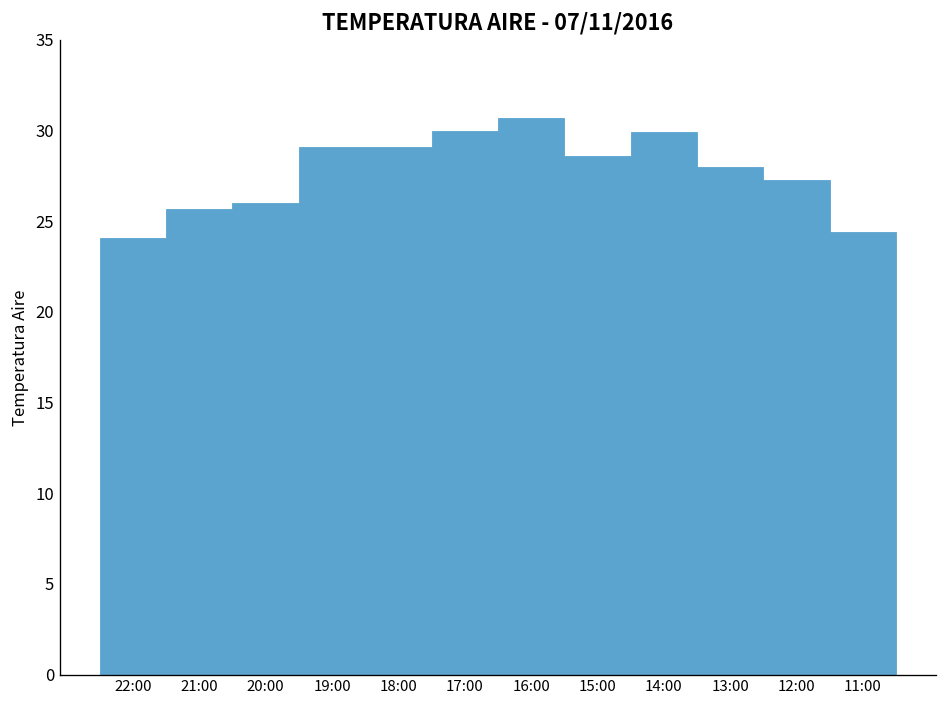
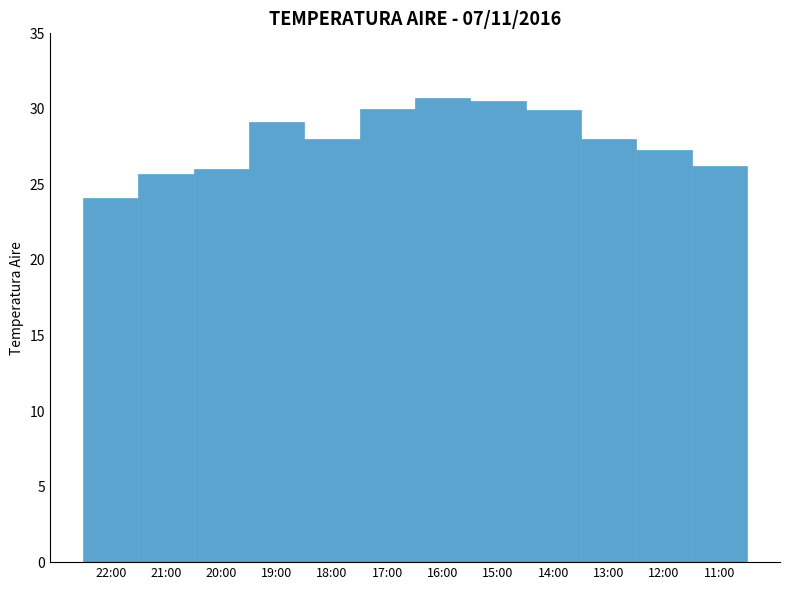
  {
    "22:00": 24.1,
    "21:00": 25.7,
    "20:00": 26.0,
    "19:00": 29.1,
-   "18:00": 29.1,
+   "18:00": 28.0,
    "17:00": 30.0,
    "16:00": 30.7,
-   "15:00": 28.6,
+   "15:00": 30.5,
    "14:00": 29.9,
    "13:00": 28.0,
    "12:00": 27.3,
-   "11:00": 24.4
+   "11:00": 26.2
  }
